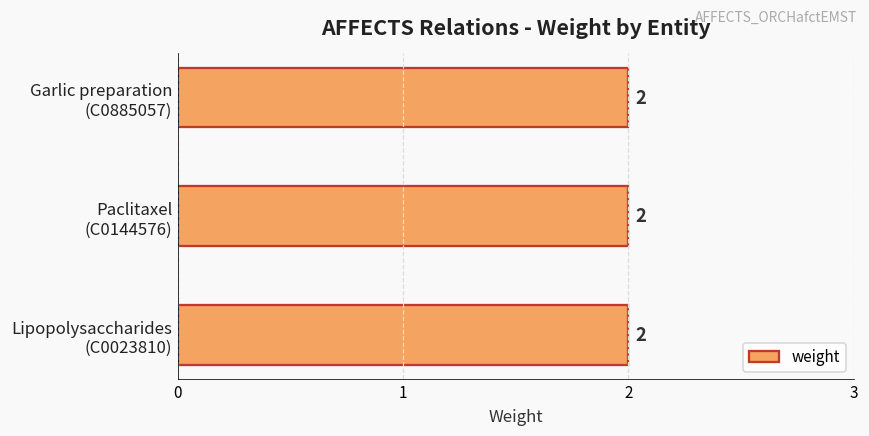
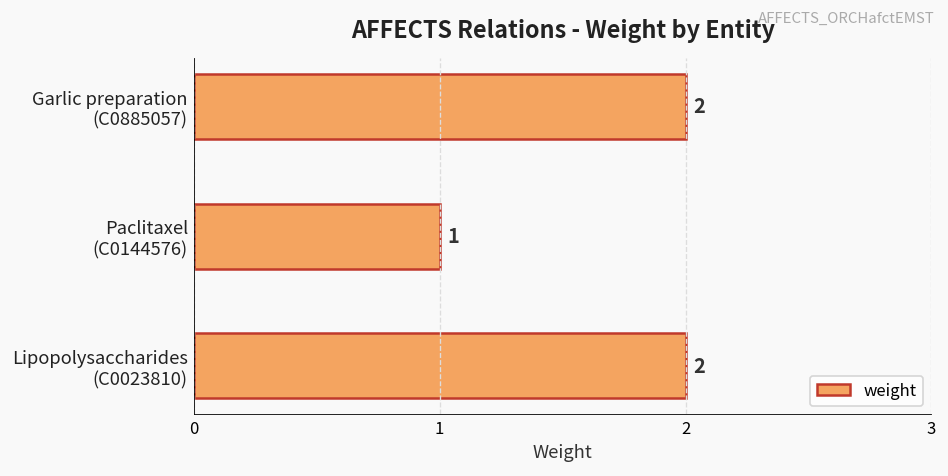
  {
    "Garlic preparation (C0885057)": 2,
-   "Paclitaxel (C0144576)": 2,
+   "Paclitaxel (C0144576)": 1,
    "Lipopolysaccharides (C0023810)": 2
  }
